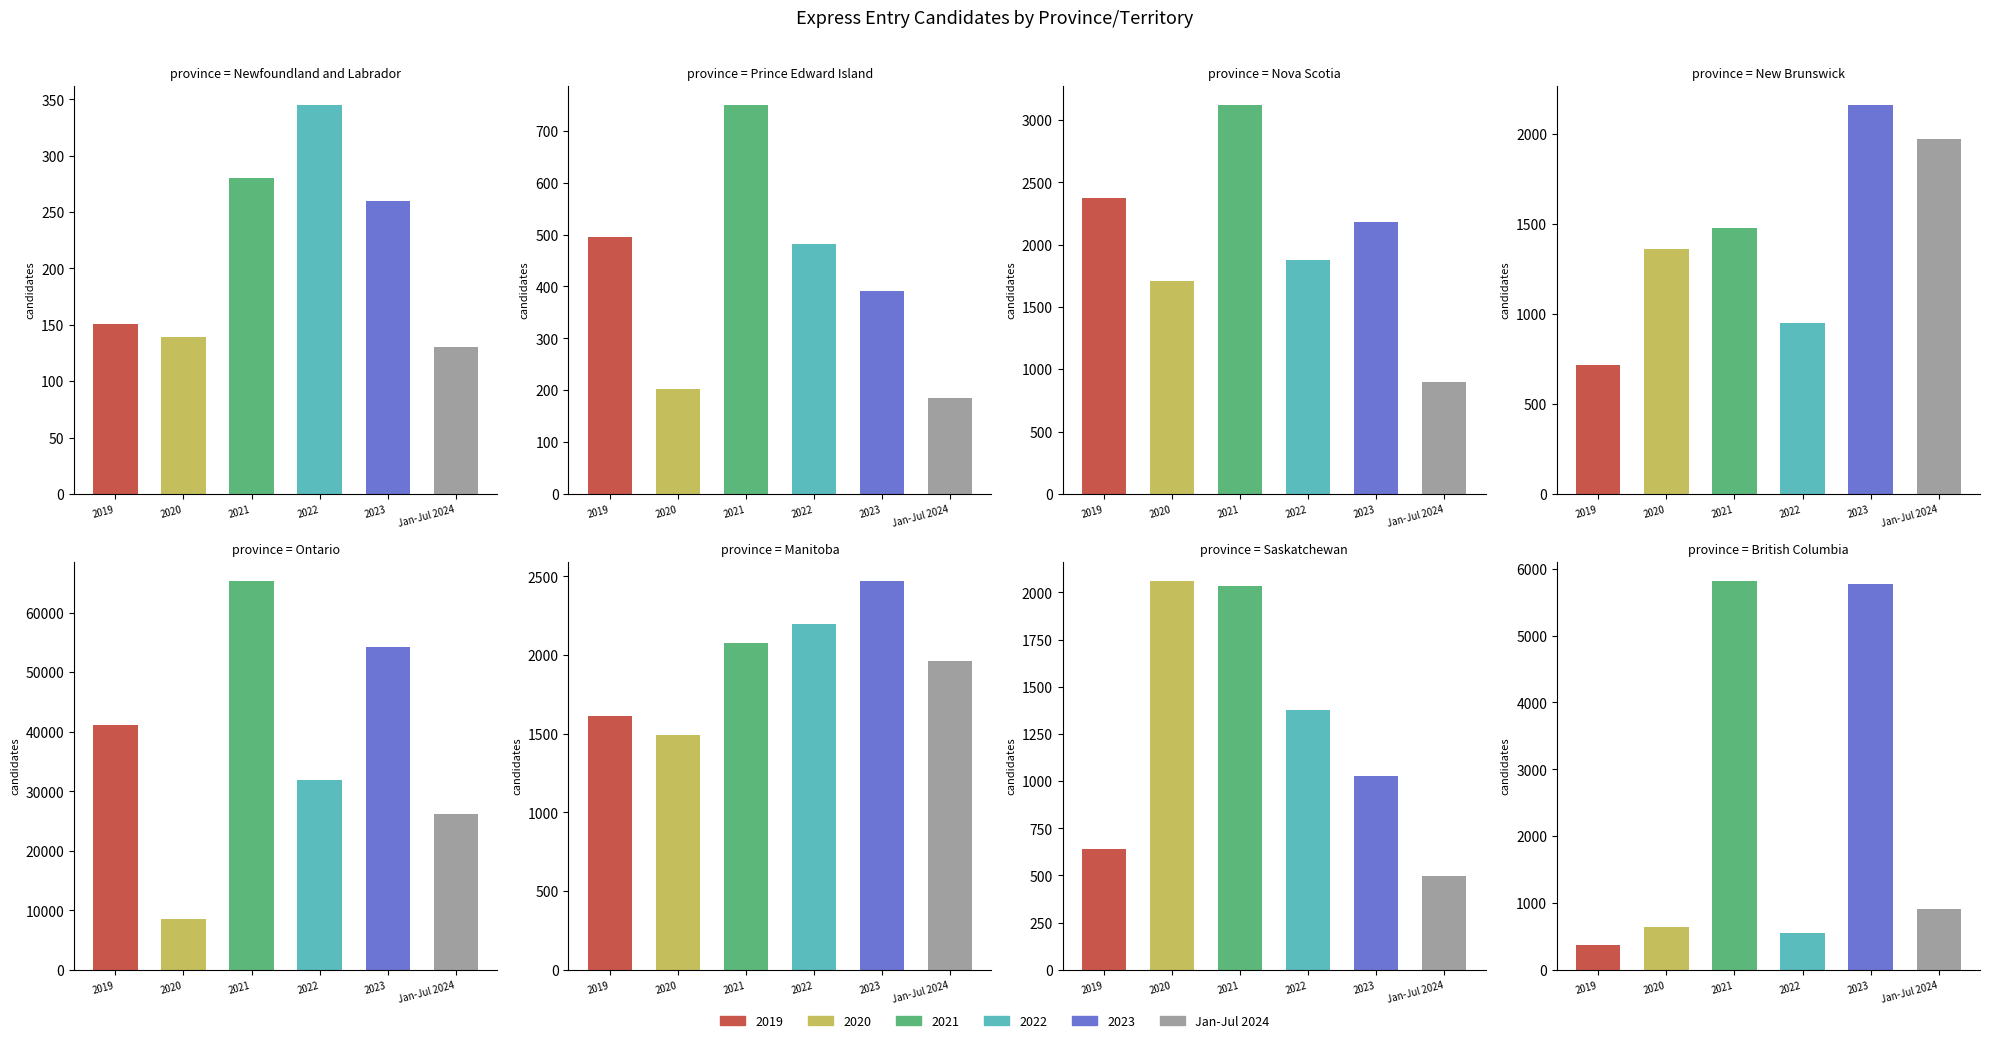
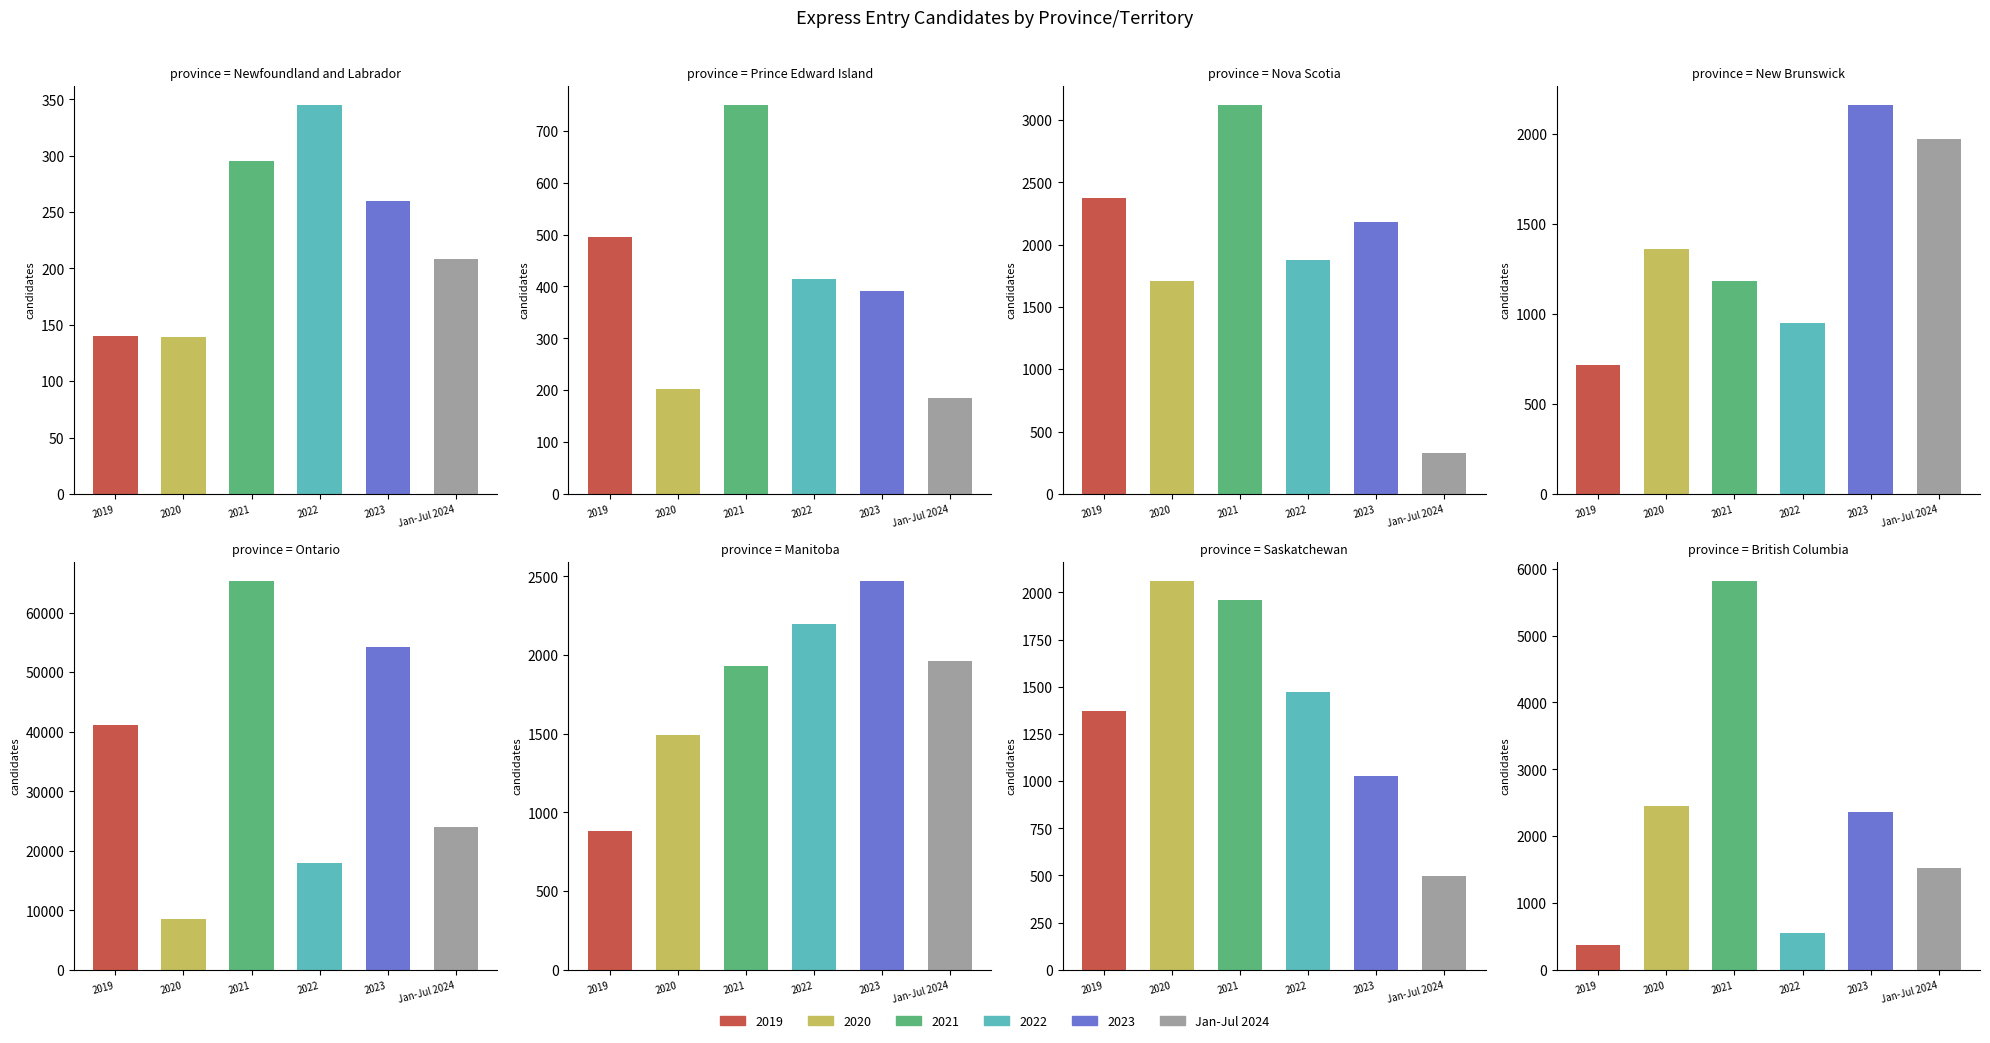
  {
    "province = Newfoundland and Labrador": {
-     "2019": 151,
+     "2019": 140,
      "2020": 139,
-     "2021": 280,
+     "2021": 295,
      "2022": 345,
      "2023": 260,
-     "Jan-Jul 2024": 130
+     "Jan-Jul 2024": 208
    },
    "province = Prince Edward Island": {
      "2019": 500,
      "2020": 200,
      "2021": 750,
-     "2022": 480,
+     "2022": 420,
      "2023": 390,
      "Jan-Jul 2024": 180
    },
    "province = Nova Scotia": {
      "2019": 2370,
      "2020": 1710,
      "2021": 3120,
      "2022": 1880,
      "2023": 2180,
-     "Jan-Jul 2024": 900
+     "Jan-Jul 2024": 330
    },
    "province = New Brunswick": {
      "2019": 720,
      "2020": 1360,
-     "2021": 1480,
+     "2021": 1180,
      "2022": 950,
      "2023": 2160,
      "Jan-Jul 2024": 1970
    },
    "province = Ontario": {
      "2019": 41000,
      "2020": 9000,
      "2021": 65000,
-     "2022": 32000,
+     "2022": 18000,
      "2023": 54000,
-     "Jan-Jul 2024": 26000
+     "Jan-Jul 2024": 24000
    },
    "province = Manitoba": {
-     "2019": 1610,
+     "2019": 880,
      "2020": 1500,
-     "2021": 2070,
+     "2021": 1930,
      "2022": 2200,
      "2023": 2470,
      "Jan-Jul 2024": 1960
    },
    "province = Saskatchewan": {
-     "2019": 640,
+     "2019": 1370,
      "2020": 2060,
-     "2021": 2040,
-     "2022": 1380,
+     "2021": 1960,
+     "2022": 1470,
      "2023": 1030,
      "Jan-Jul 2024": 500
    },
    "province = British Columbia": {
      "2019": 400,
-     "2020": 600,
+     "2020": 2500,
      "2021": 5800,
      "2022": 600,
-     "2023": 5800,
-     "Jan-Jul 2024": 900
+     "2023": 2400,
+     "Jan-Jul 2024": 1500
    }
  }
